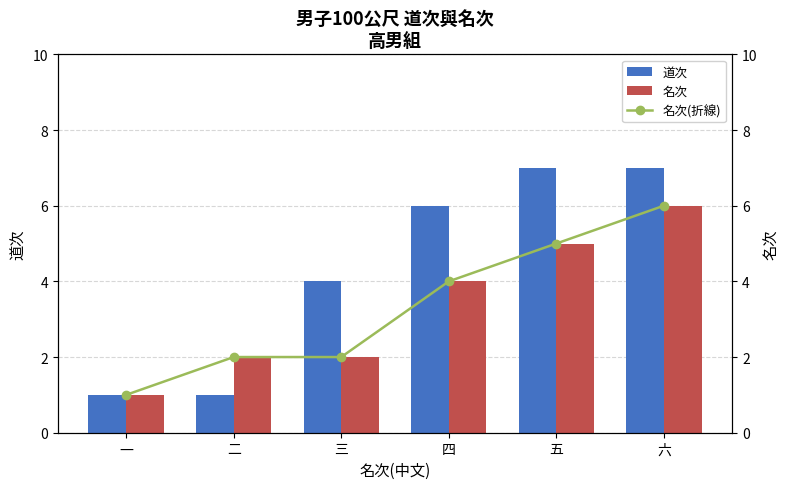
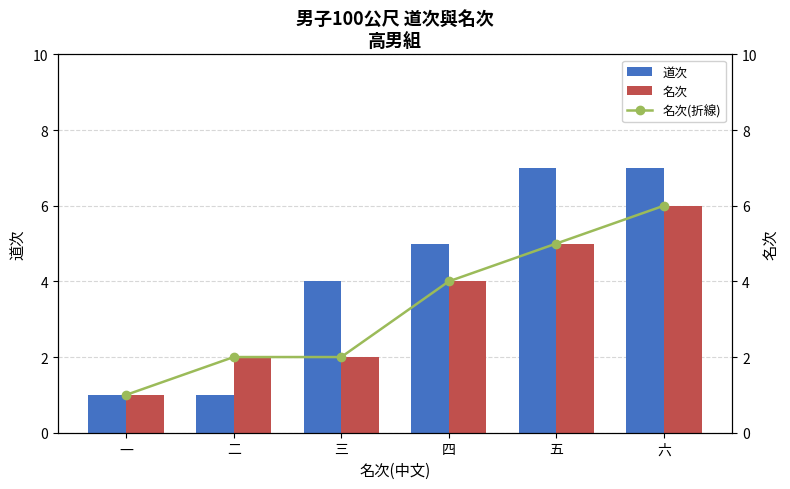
  {
    "道次": {
      "一": 1,
      "二": 1,
      "三": 4,
-     "四": 6,
+     "四": 5,
      "五": 7,
      "六": 7
    },
    "名次": {
      "一": 1,
      "二": 2,
      "三": 2,
      "四": 4,
      "五": 5,
      "六": 6
    },
    "名次(折線)": {
      "一": 1.0,
      "二": 2.0,
      "三": 2.0,
      "四": 4.0,
      "五": 5.0,
      "六": 6.0
    }
  }
